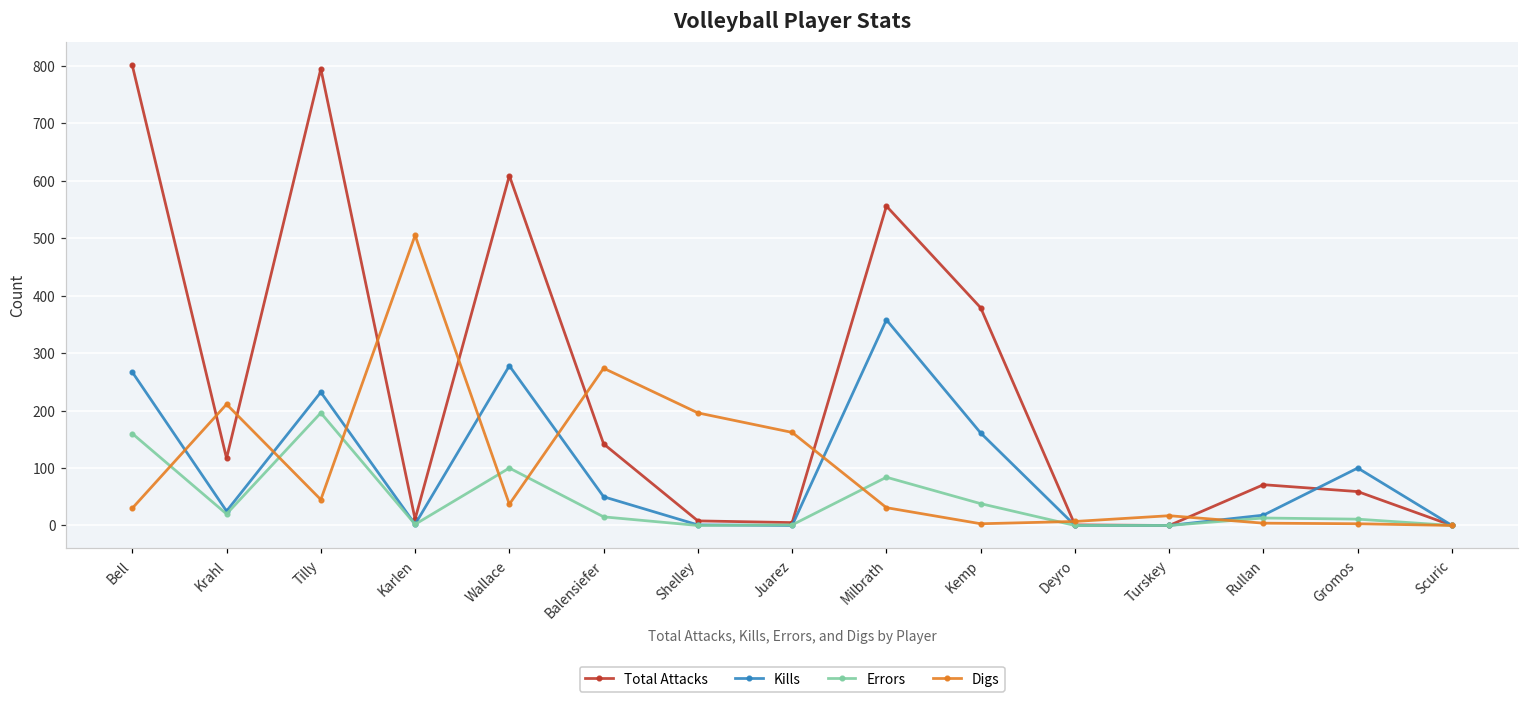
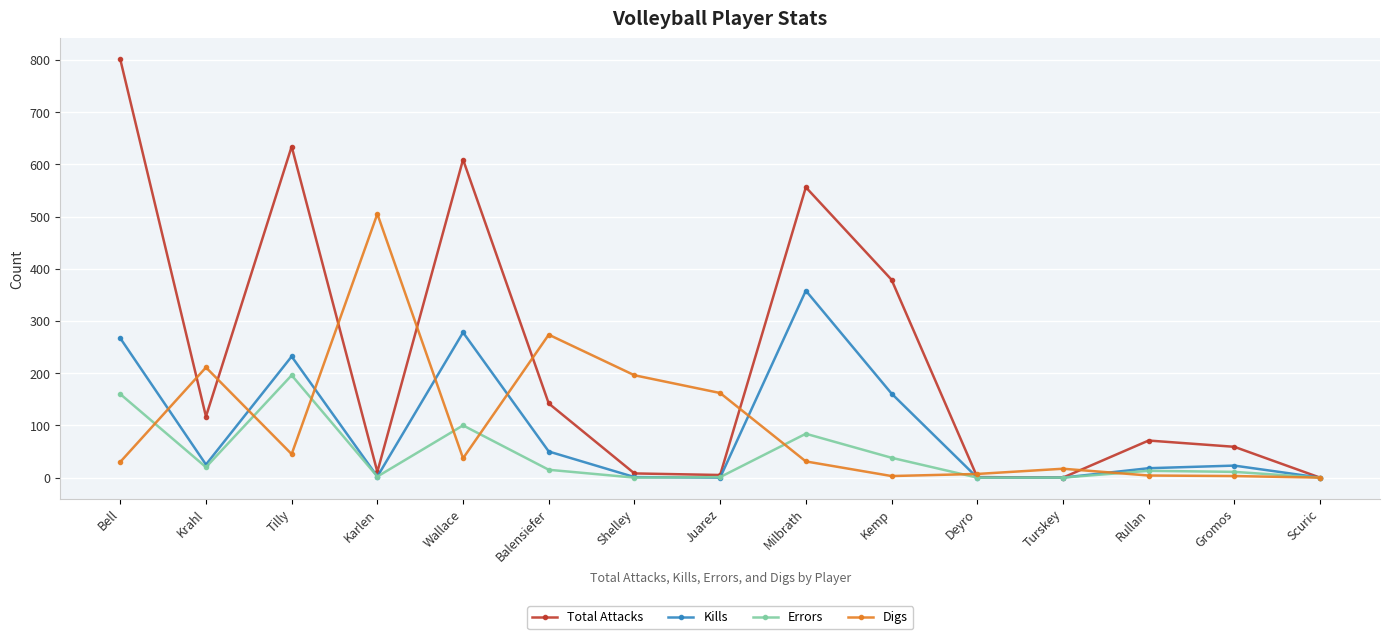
  {
    "Total Attacks": {
      "Bell": 800,
      "Krahl": 120,
-     "Tilly": 800,
+     "Tilly": 630,
      "Karlen": 10,
      "Wallace": 610,
      "Balensiefer": 140,
      "Shelley": 10,
      "Milbrath": 560,
      "Kemp": 380,
      "Rullan": 70,
      "Gromos": 60
    },
    "Kills": {
      "Bell": 270,
      "Krahl": 30,
      "Tilly": 230,
      "Wallace": 280,
      "Balensiefer": 50,
      "Milbrath": 360,
      "Kemp": 160,
      "Rullan": 20,
-     "Gromos": 100
+     "Gromos": 20
    },
    "Errors": {
      "Bell": 160,
      "Krahl": 20,
      "Tilly": 200,
      "Wallace": 100,
      "Balensiefer": 20,
      "Milbrath": 80,
      "Kemp": 40,
      "Rullan": 10,
      "Gromos": 10
    },
    "Digs": {
      "Bell": 30,
      "Krahl": 210,
      "Tilly": 50,
      "Karlen": 510,
      "Wallace": 40,
      "Balensiefer": 270,
      "Shelley": 200,
      "Juarez": 160,
      "Milbrath": 30,
      "Kemp": 0,
      "Deyro": 10,
      "Turskey": 20,
      "Rullan": 0,
      "Gromos": 0
    }
  }
